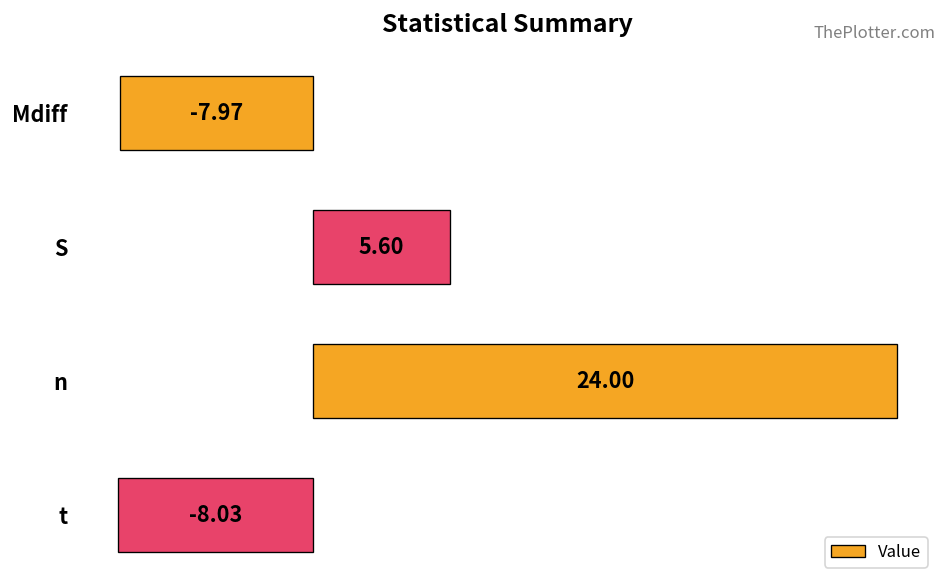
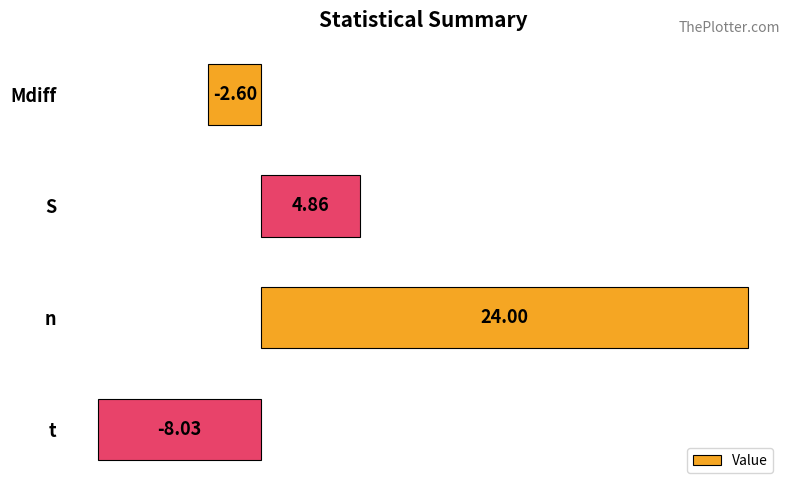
  {
-   "Mdiff": -7.97,
-   "S": 5.60,
+   "Mdiff": -2.60,
+   "S": 4.86,
    "n": 24.00,
    "t": -8.03
  }
